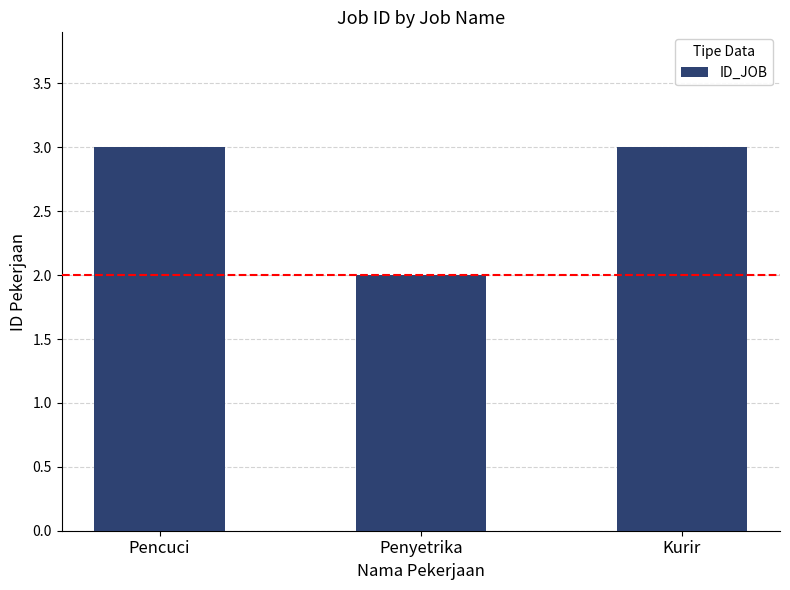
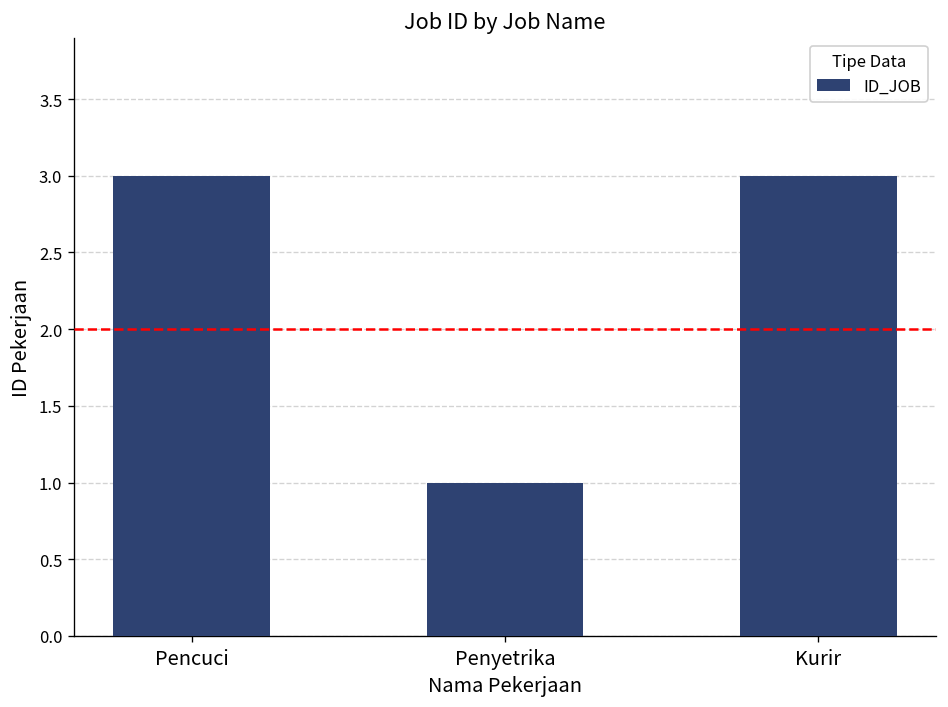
  {
    "Pencuci": 3,
-   "Penyetrika": 2,
+   "Penyetrika": 1,
    "Kurir": 3
  }
